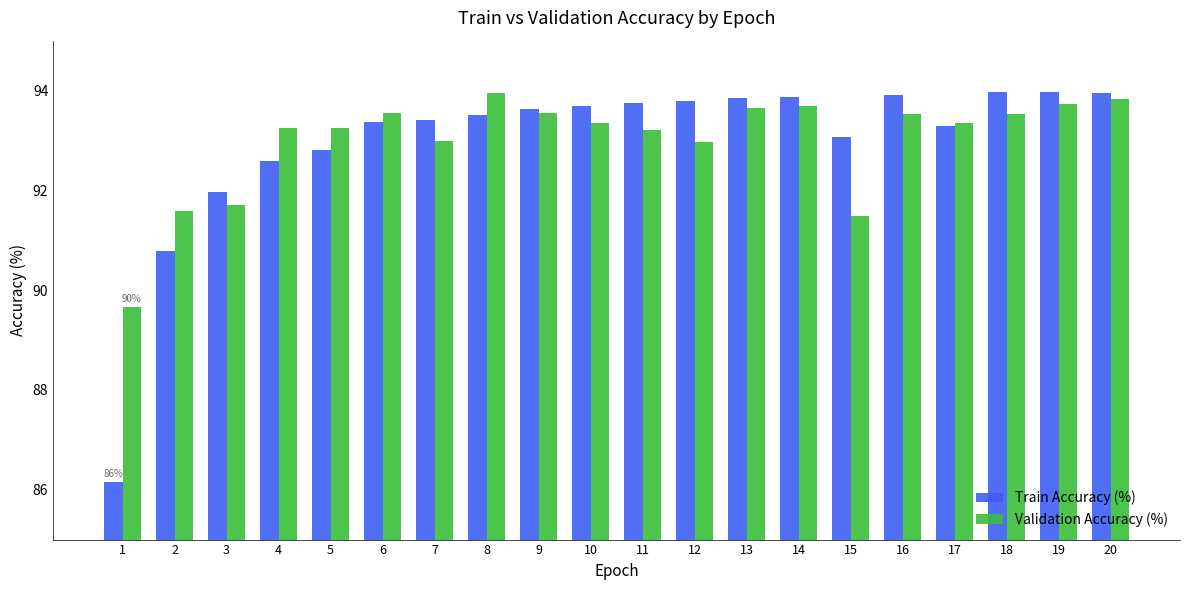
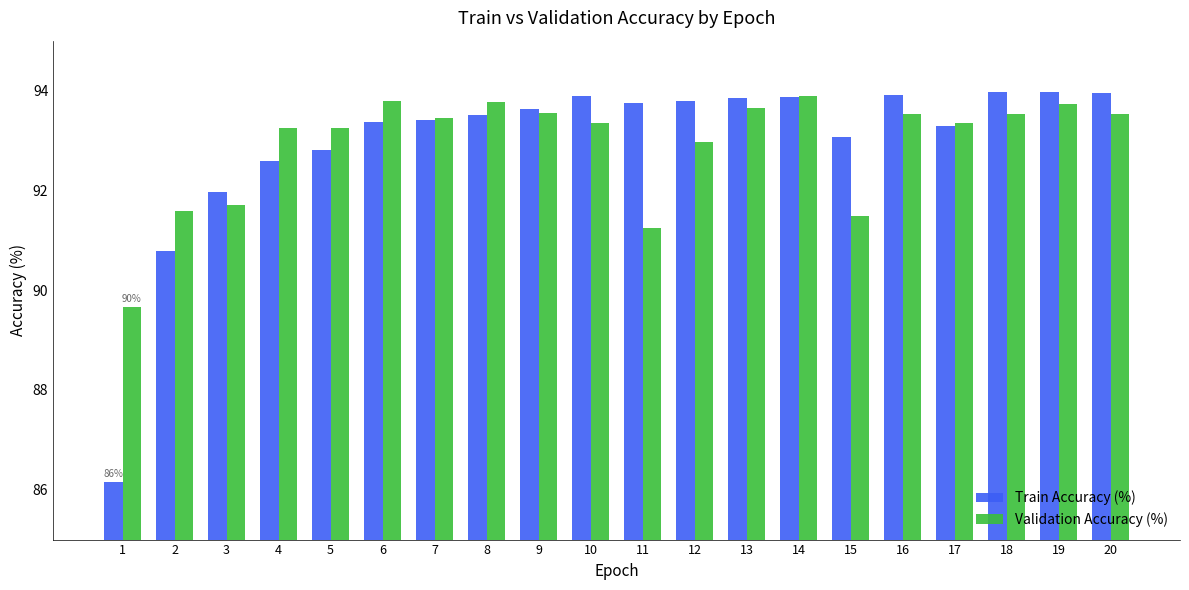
  {
    "Train Accuracy (%)": {
      "2": 90.8,
      "3": 92.0,
      "4": 92.6,
      "5": 92.8,
      "6": 93.4,
      "7": 93.4,
      "8": 93.5,
      "9": 93.6,
-     "10": 93.7,
+     "10": 93.9,
      "11": 93.8,
      "12": 93.8,
      "13": 93.9,
      "14": 93.9,
      "15": 93.1,
      "16": 93.9,
      "17": 93.3,
      "18": 94.0,
      "19": 94.0,
      "20": 94.0
    },
    "Validation Accuracy (%)": {
      "2": 91.6,
      "3": 91.7,
      "4": 93.3,
      "5": 93.2,
-     "6": 93.6,
-     "7": 93.0,
-     "8": 94.0,
+     "6": 93.8,
+     "7": 93.4,
+     "8": 93.8,
      "9": 93.6,
      "10": 93.4,
-     "11": 93.2,
+     "11": 91.3,
      "12": 93.0,
      "13": 93.7,
-     "14": 93.7,
+     "14": 93.9,
      "15": 91.5,
      "16": 93.5,
      "17": 93.3,
      "18": 93.5,
      "19": 93.7,
-     "20": 93.8
+     "20": 93.5
    }
  }
